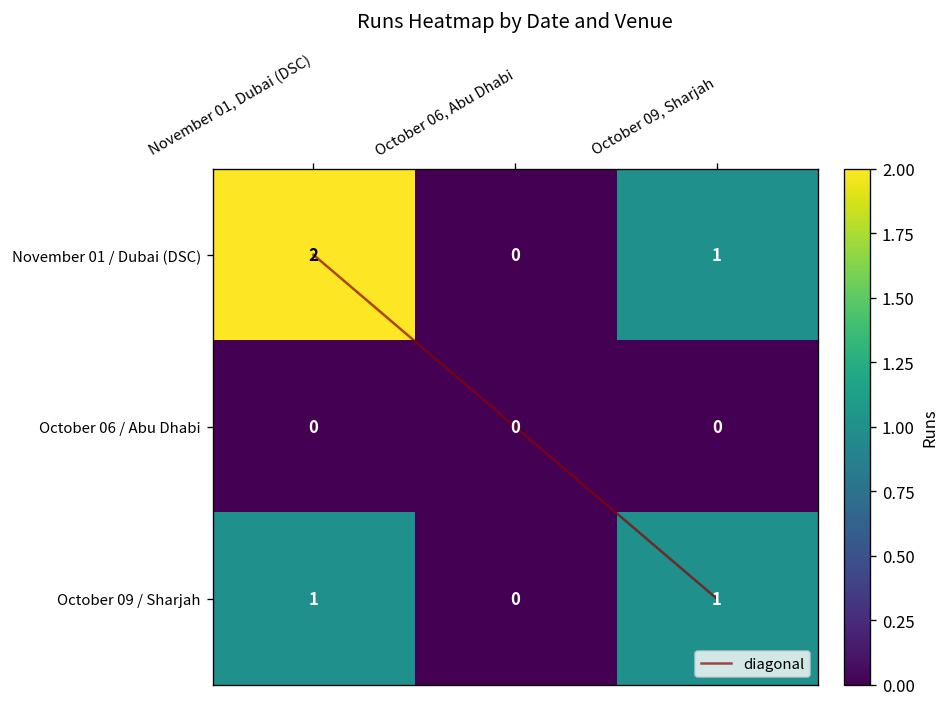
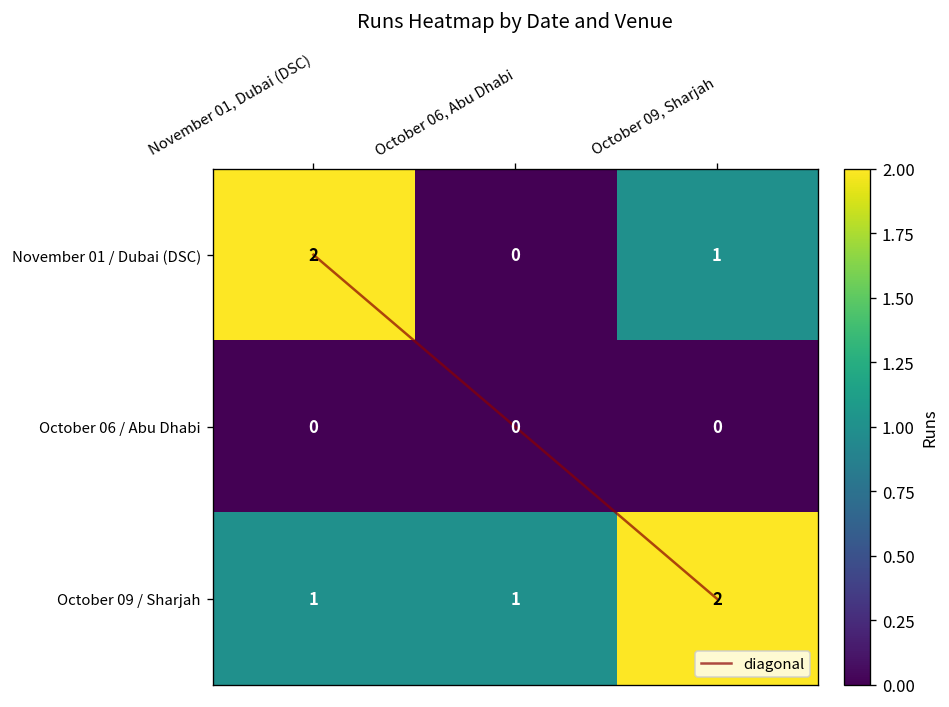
  {
    "November 01 / Dubai (DSC)": {
      "October 06, Abu Dhabi": 0,
      "October 09, Sharjah": 1
    },
    "October 06 / Abu Dhabi": {
      "November 01, Dubai (DSC)": 0,
      "October 09, Sharjah": 0
    },
    "October 09 / Sharjah": {
      "November 01, Dubai (DSC)": 1,
-     "October 06, Abu Dhabi": 0,
-     "October 09, Sharjah": 1
+     "October 06, Abu Dhabi": 1,
+     "October 09, Sharjah": 2
    }
  }
